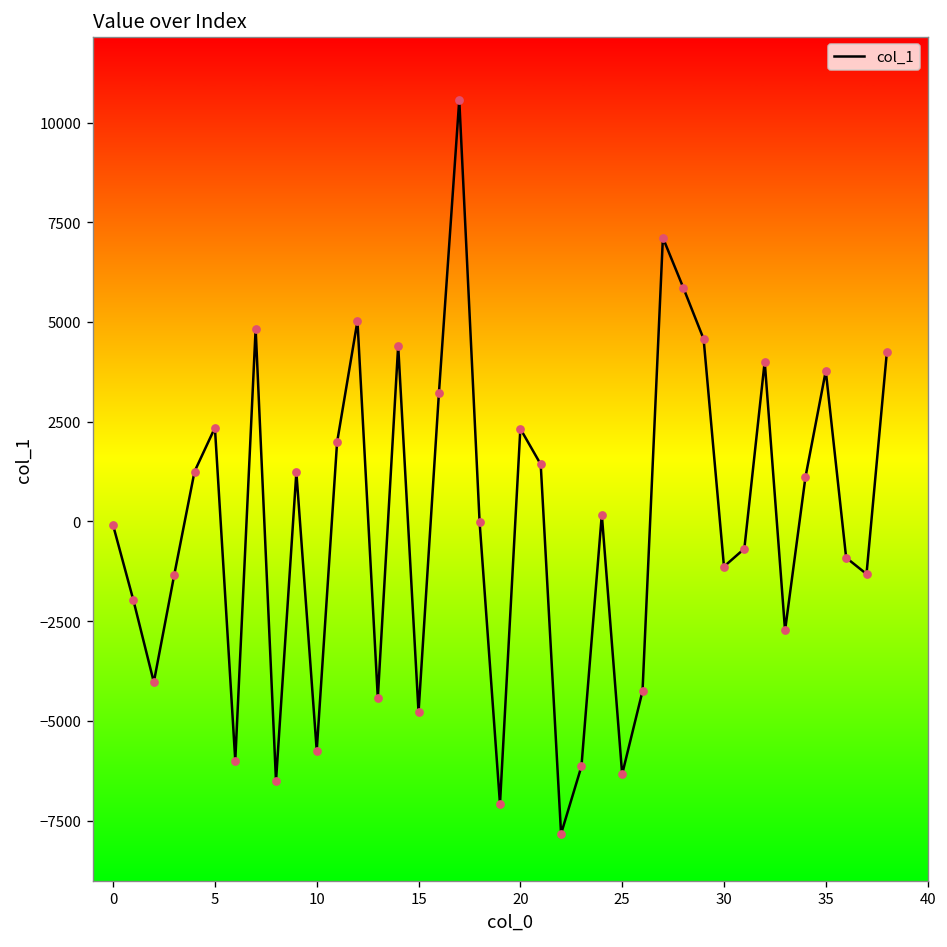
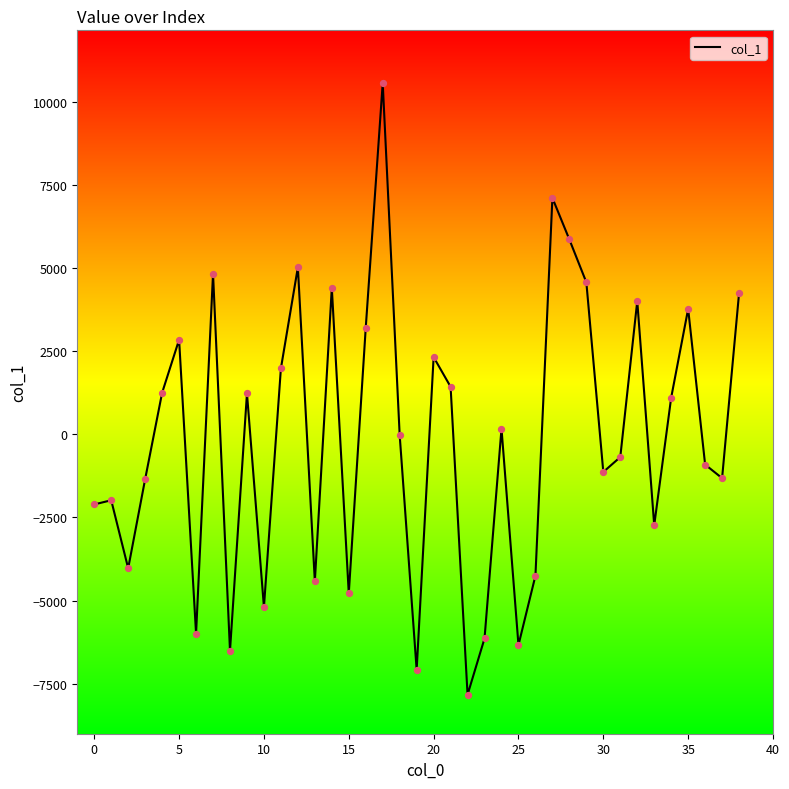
  {
-   "0": -100,
-   "5": 2300,
-   "10": -5700,
+   "0": -2100,
+   "5": 2800,
+   "10": -5200,
    "15": -4800,
    "20": 2300,
    "25": -6300,
    "30": -1100,
    "35": 3800
  }
